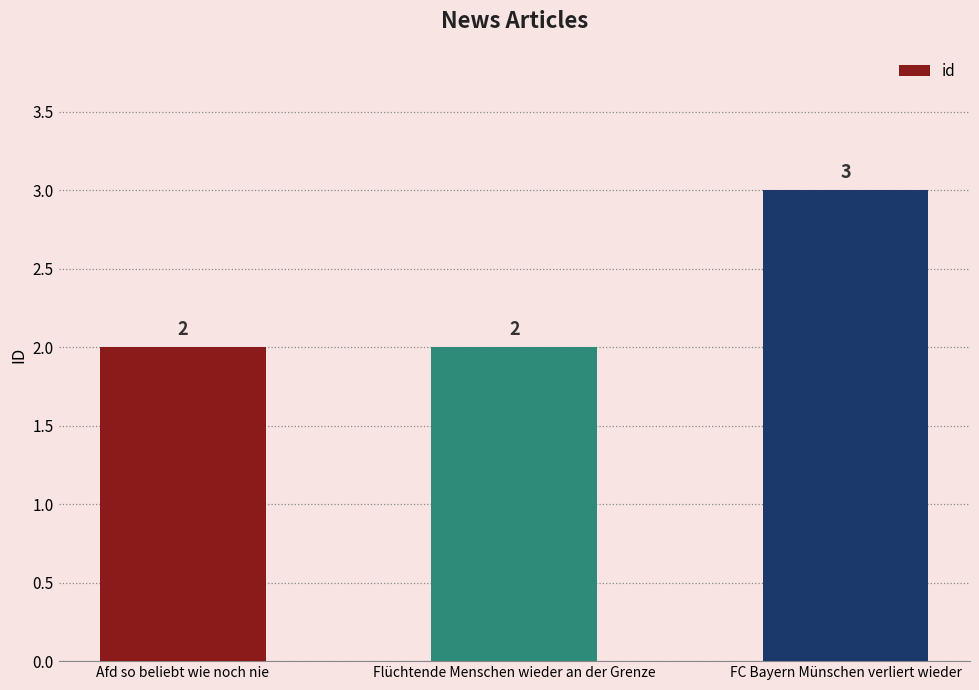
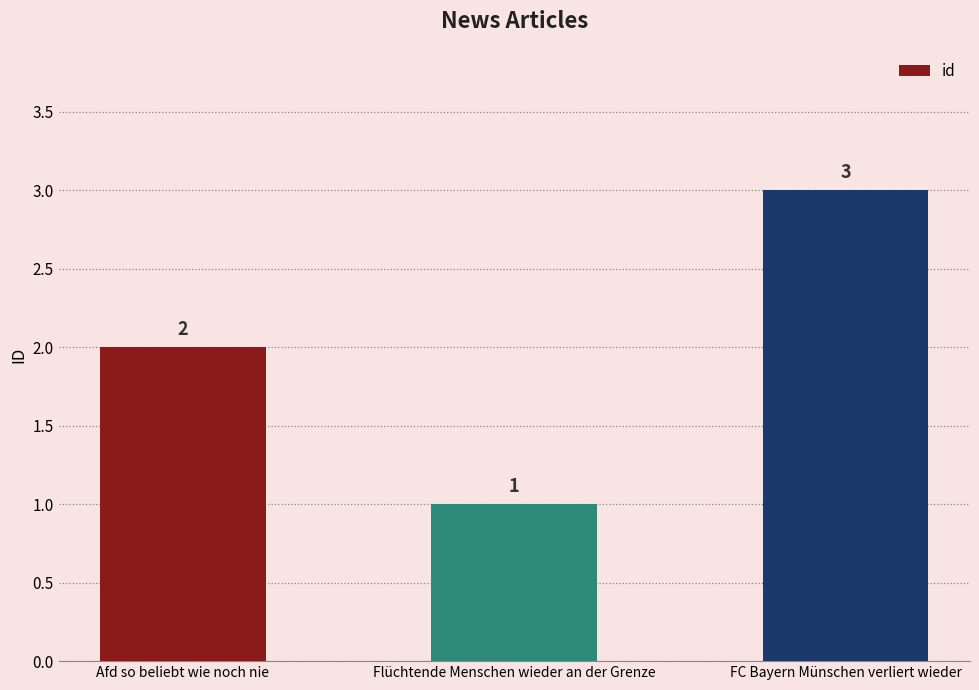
  {
    "Afd so beliebt wie noch nie": 2,
-   "Flüchtende Menschen wieder an der Grenze": 2,
+   "Flüchtende Menschen wieder an der Grenze": 1,
    "FC Bayern Münschen verliert wieder": 3
  }
